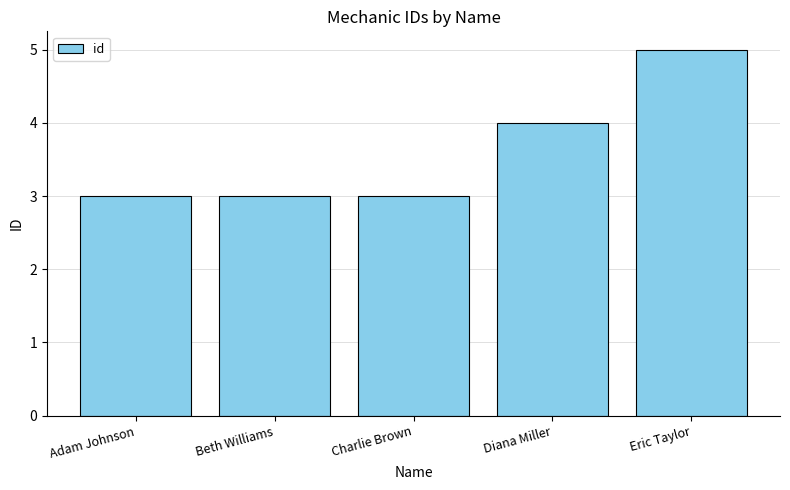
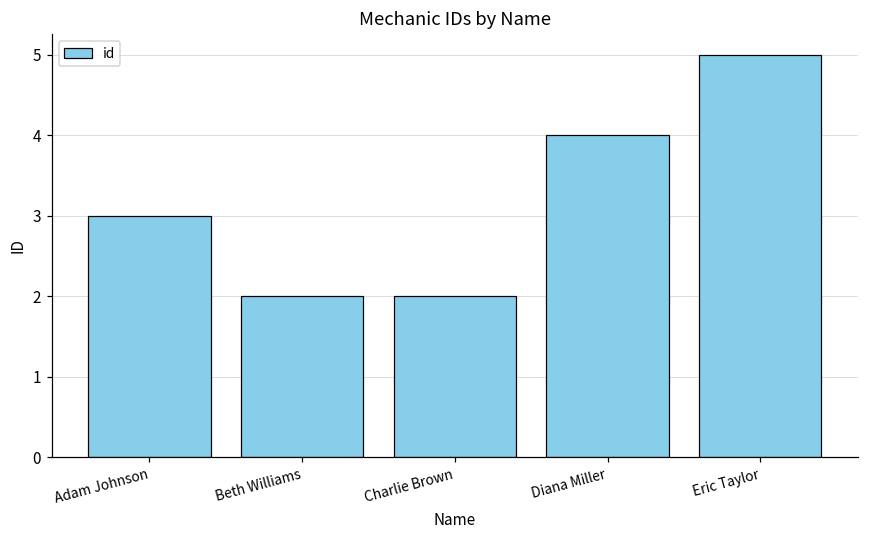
  {
    "Adam Johnson": 3,
-   "Beth Williams": 3,
-   "Charlie Brown": 3,
+   "Beth Williams": 2,
+   "Charlie Brown": 2,
    "Diana Miller": 4,
    "Eric Taylor": 5
  }
